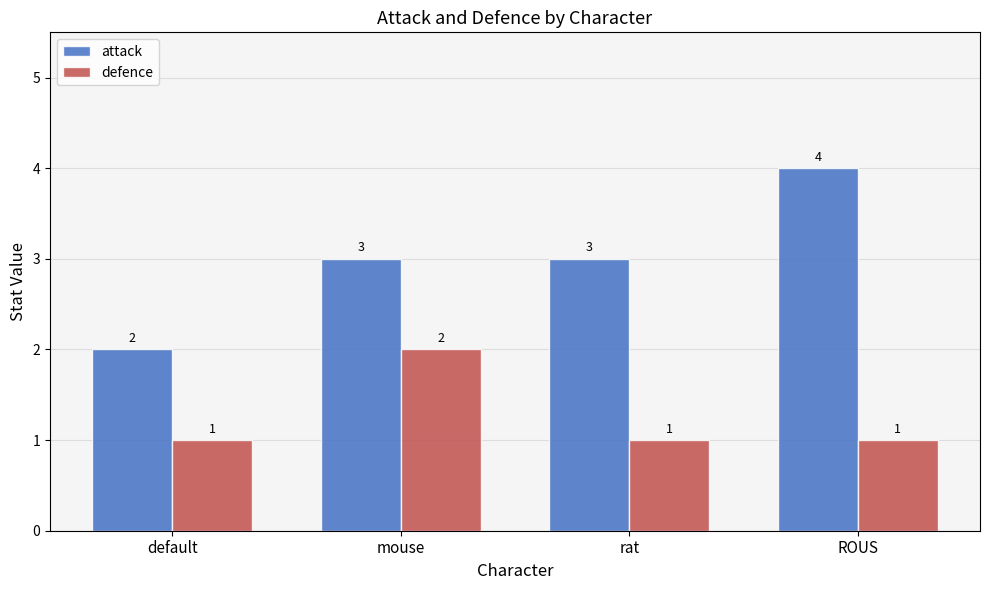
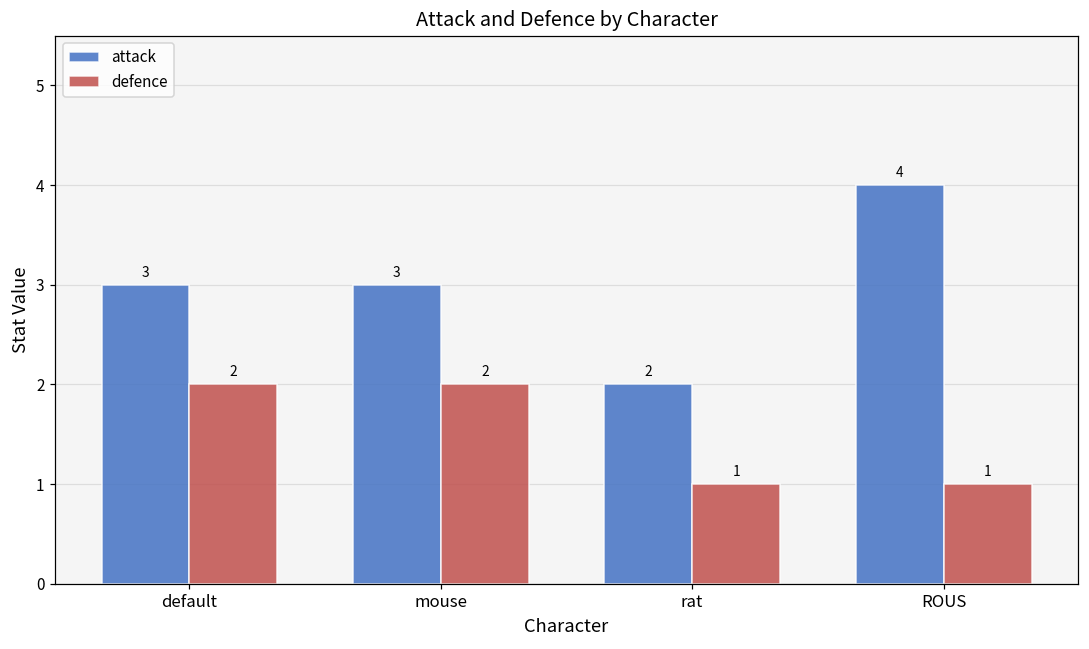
  {
    "attack": {
-     "default": 2,
+     "default": 3,
      "mouse": 3,
-     "rat": 3,
+     "rat": 2,
      "ROUS": 4
    },
    "defence": {
-     "default": 1,
+     "default": 2,
      "mouse": 2,
      "rat": 1,
      "ROUS": 1
    }
  }
